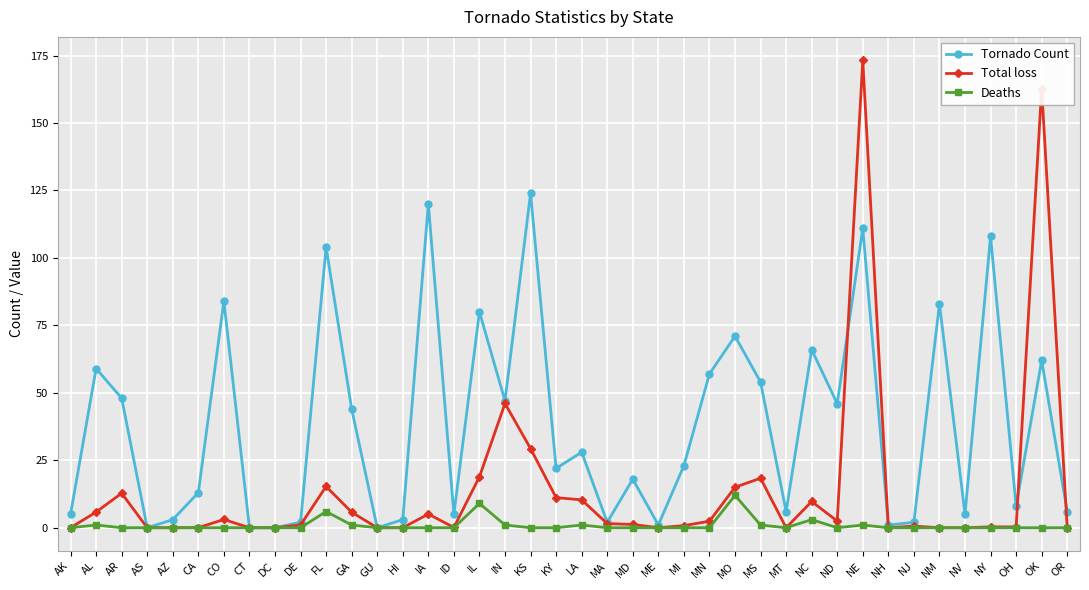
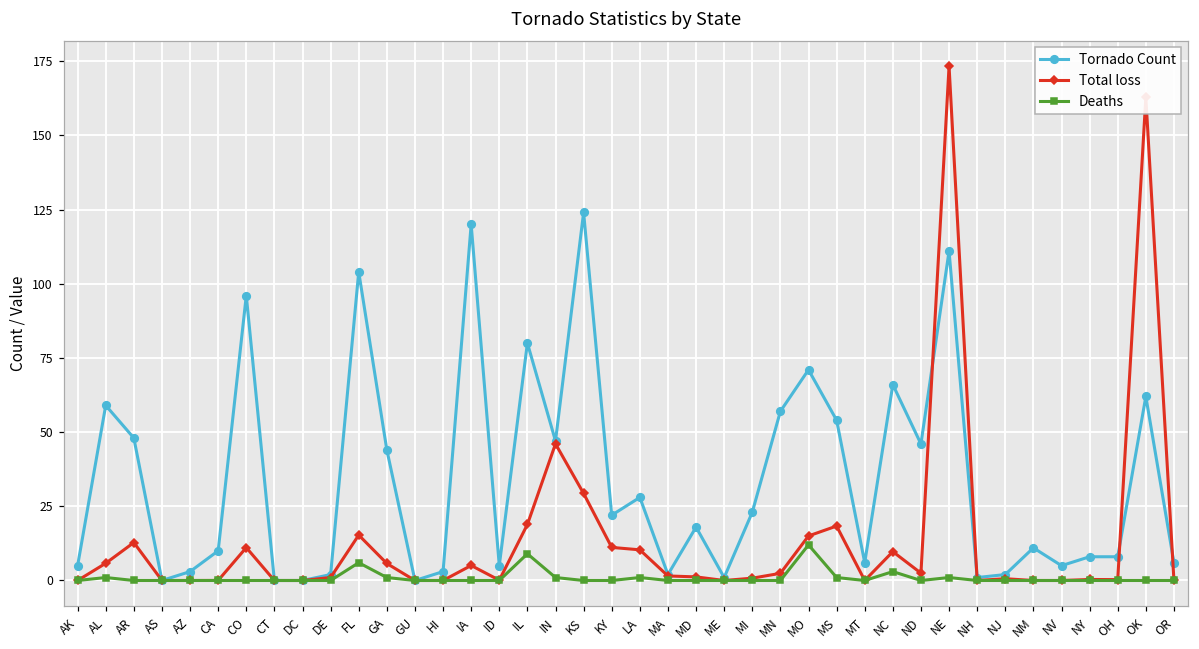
  {
    "Tornado Count": {
      "AK": 5,
      "AL": 59,
      "AR": 48,
      "AZ": 3,
-     "CA": 13,
-     "CO": 84,
+     "CA": 10,
+     "CO": 96,
      "DE": 2,
      "FL": 104,
      "GA": 44,
      "HI": 3,
      "IA": 120,
      "ID": 5,
      "IL": 80,
      "IN": 47,
      "KS": 124,
      "KY": 22,
      "LA": 28,
      "MD": 18,
      "ME": 1,
      "MI": 23,
      "MN": 57,
      "MO": 71,
      "MS": 54,
      "MT": 6,
      "NC": 66,
      "ND": 46,
      "NE": 111,
      "NH": 1,
      "NJ": 2,
-     "NM": 83,
+     "NM": 11,
      "NV": 5,
-     "NY": 108,
+     "NY": 8,
      "OH": 8,
      "OK": 62,
      "OR": 6
    },
    "Total loss": {
      "AL": 6,
      "AR": 13,
-     "CO": 3,
+     "CO": 11,
      "DE": 1,
      "FL": 15,
      "GA": 6,
      "IA": 5,
      "IL": 19,
      "IN": 46,
      "KS": 29,
      "KY": 11,
      "LA": 10,
      "MD": 1,
      "MN": 2,
      "MO": 15,
      "MS": 18,
      "NC": 10,
      "ND": 2,
      "NE": 173
    },
    "Deaths": {
      "AL": 1,
      "AR": 0,
      "CO": 0,
      "DE": 0,
      "FL": 6,
      "GA": 1,
      "IA": 0,
      "IL": 9,
      "IN": 1,
      "KS": 0,
      "KY": 0,
      "LA": 1,
      "MA": 0,
      "MD": 0,
      "MN": 0,
      "MO": 12,
      "MS": 1,
      "NC": 3,
      "ND": 0,
      "NE": 1,
      "OK": 0
    }
  }
